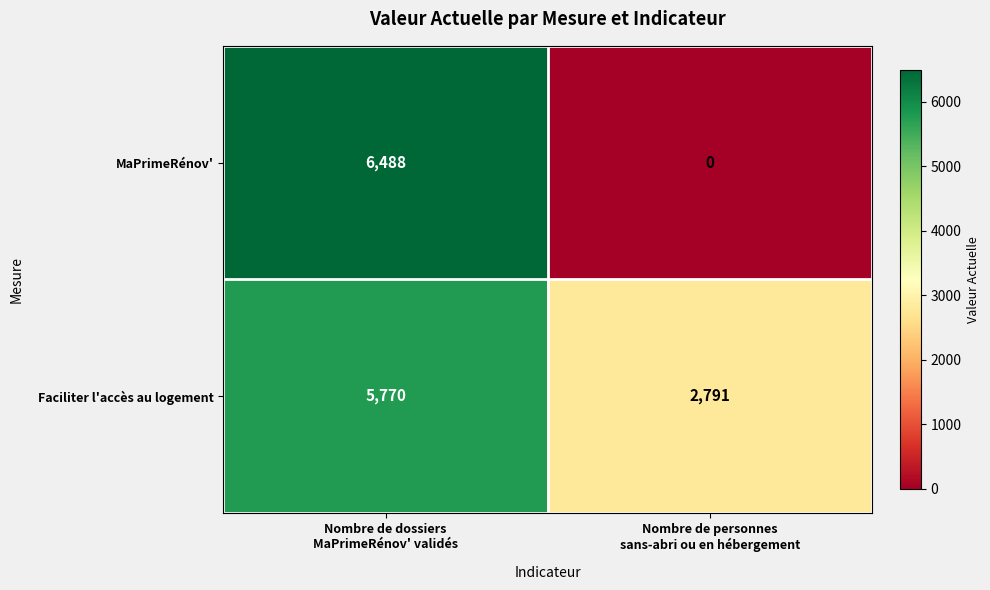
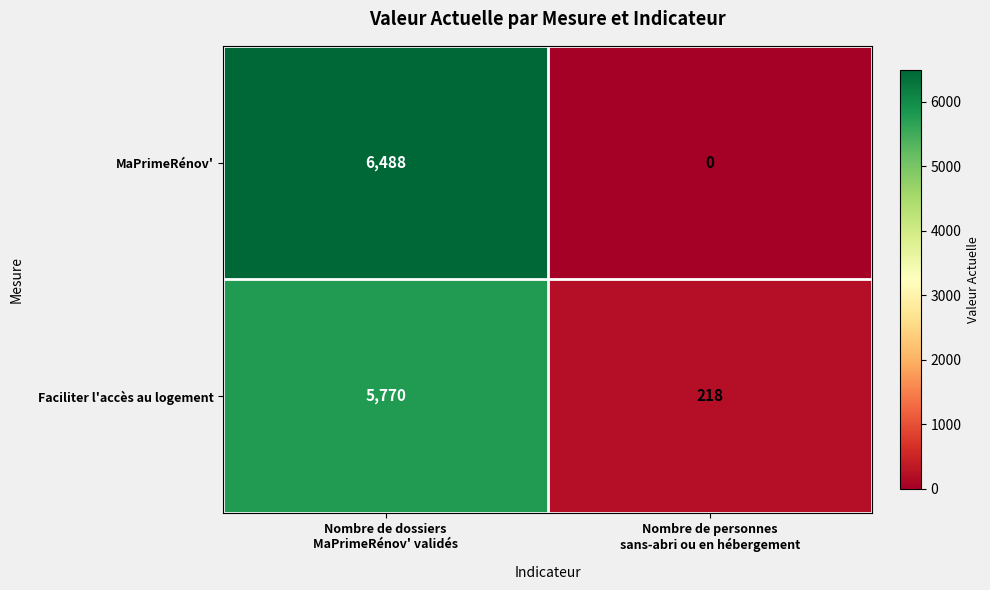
  {
    "MaPrimeRénov'": {
      "Nombre de dossiers MaPrimeRénov' validés": "6,488",
      "Nombre de personnes sans-abri ou en hébergement": "0"
    },
    "Faciliter l'accès au logement": {
      "Nombre de dossiers MaPrimeRénov' validés": "5,770",
-     "Nombre de personnes sans-abri ou en hébergement": "2,791"
+     "Nombre de personnes sans-abri ou en hébergement": "218"
    }
  }
